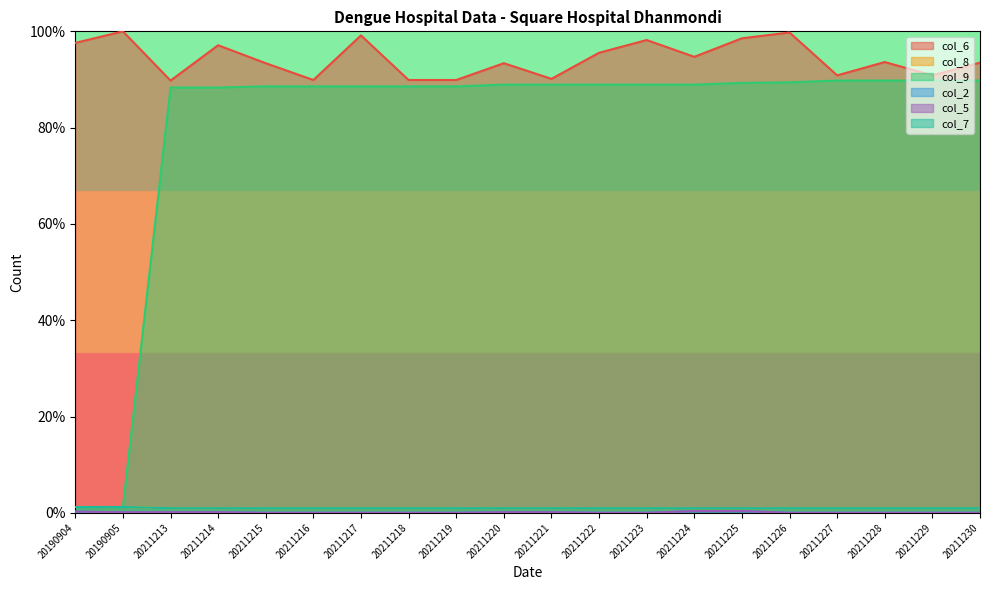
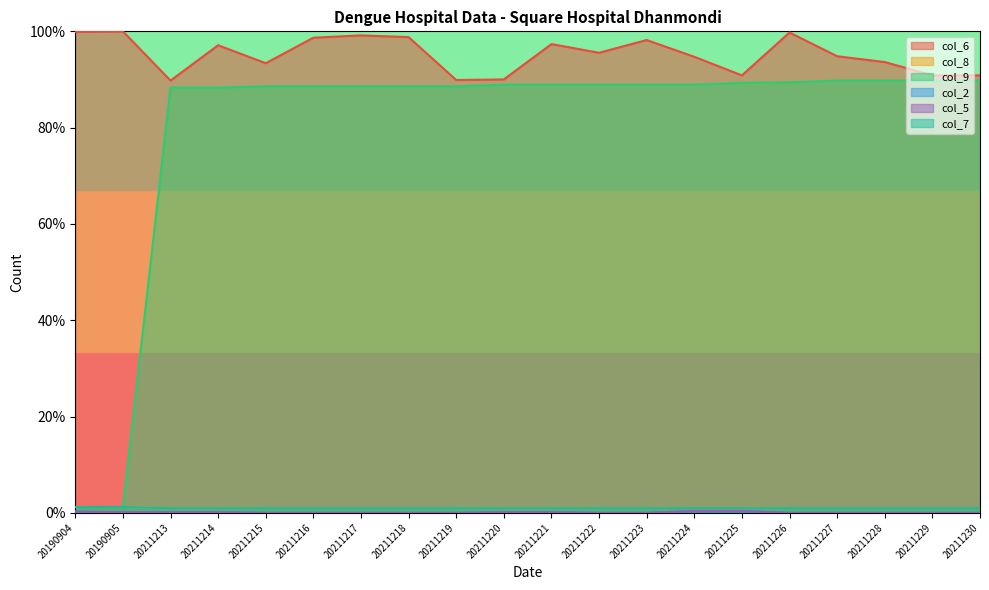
  {
    "col_6": {
-     "20190904": "98%",
+     "20190904": "100%",
      "20190905": "100%",
      "20211213": "90%",
      "20211214": "97%",
      "20211215": "93%",
-     "20211216": "90%",
+     "20211216": "99%",
      "20211217": "99%",
-     "20211218": "90%",
+     "20211218": "99%",
      "20211219": "90%",
-     "20211220": "93%",
-     "20211221": "90%",
+     "20211220": "90%",
+     "20211221": "97%",
      "20211222": "96%",
      "20211223": "98%",
      "20211224": "95%",
-     "20211225": "99%",
+     "20211225": "91%",
      "20211226": "100%",
-     "20211227": "91%",
+     "20211227": "95%",
      "20211228": "94%",
-     "20211230": "94%"
+     "20211230": "91%"
    },
    "col_5": {
      "20190904": "0%",
      "20190905": "0%",
      "20211213": "0%",
      "20211214": "0%",
      "20211215": "0%",
      "20211216": "0%",
      "20211217": "0%",
      "20211218": "0%",
      "20211219": "0%",
      "20211220": "0%",
      "20211221": "0%",
      "20211222": "0%",
      "20211223": "0%",
      "20211224": "0%",
      "20211225": "0%",
      "20211226": "0%",
      "20211227": "0%",
      "20211228": "0%",
      "20211229": "0%",
      "20211230": "0%"
    }
  }
